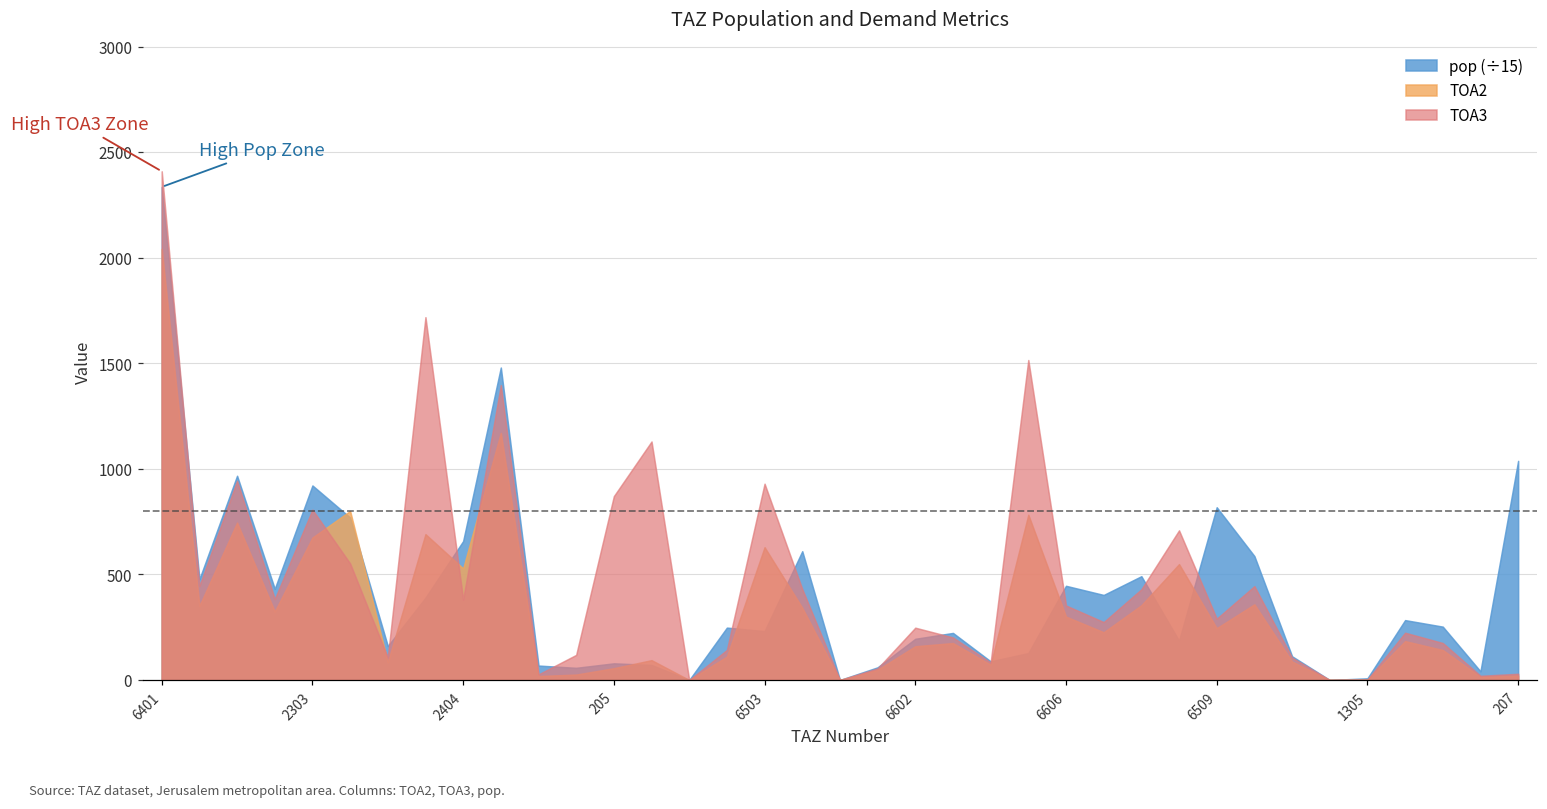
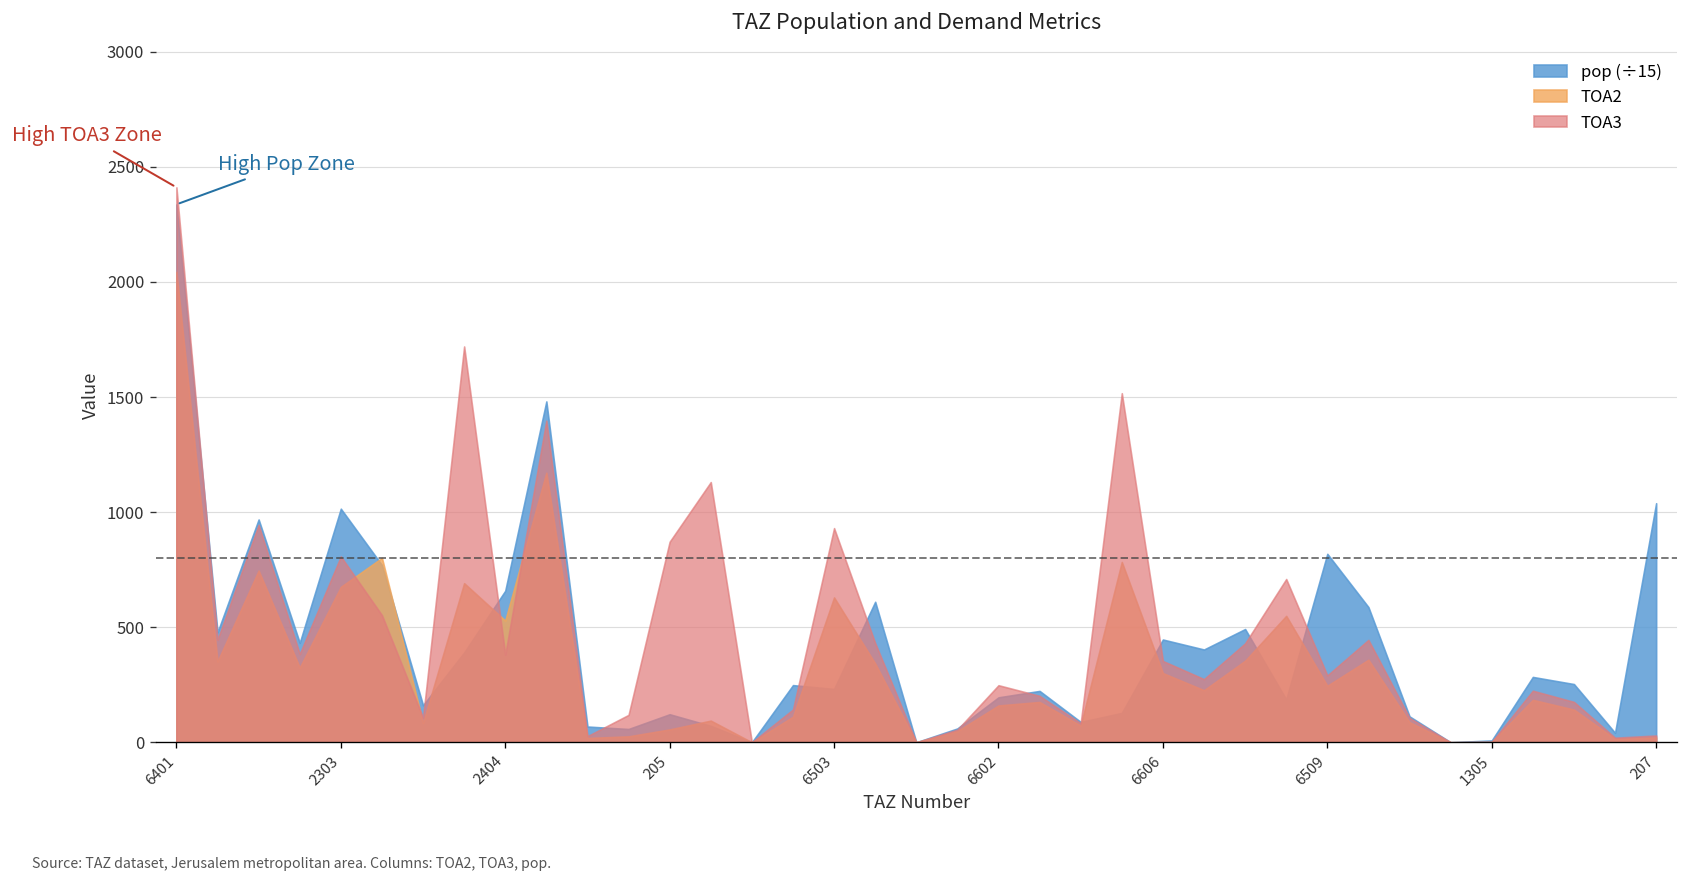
  {
    "pop (÷15)": {
      "6401": 2340,
-     "2303": 920,
+     "2303": 1010,
      "2404": 660,
-     "205": 80,
+     "205": 120,
      "6503": 230,
      "6602": 200,
      "6606": 450,
      "6509": 820,
      "207": 1040
    }
  }
